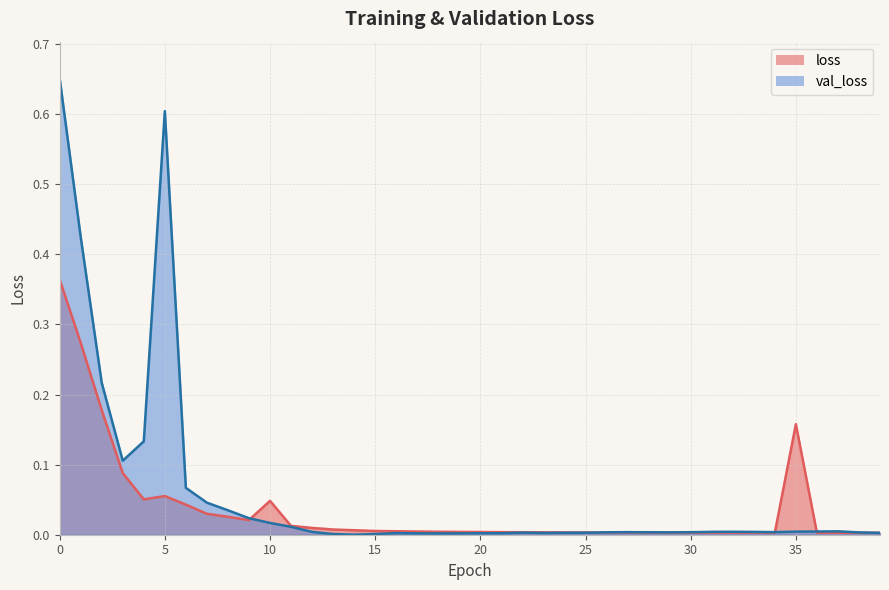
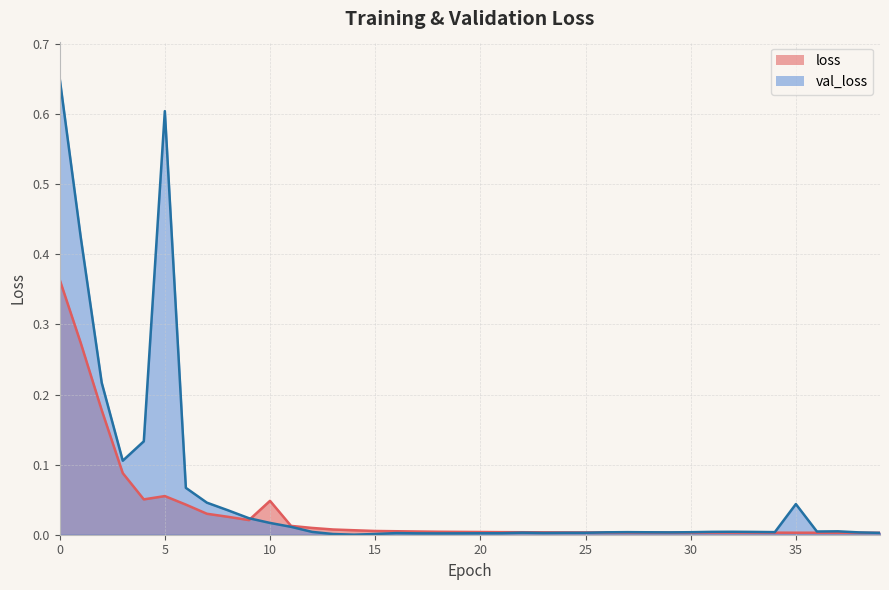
  {
    "loss": {
      "0": 0.36,
      "5": 0.06,
      "10": 0.05,
      "15": 0.01,
-     "35": 0.16
+     "35": 0.00
    },
    "val_loss": {
      "0": 0.65,
      "5": 0.60,
      "10": 0.02,
      "15": 0.00,
-     "35": 0.00
+     "35": 0.04
    }
  }
